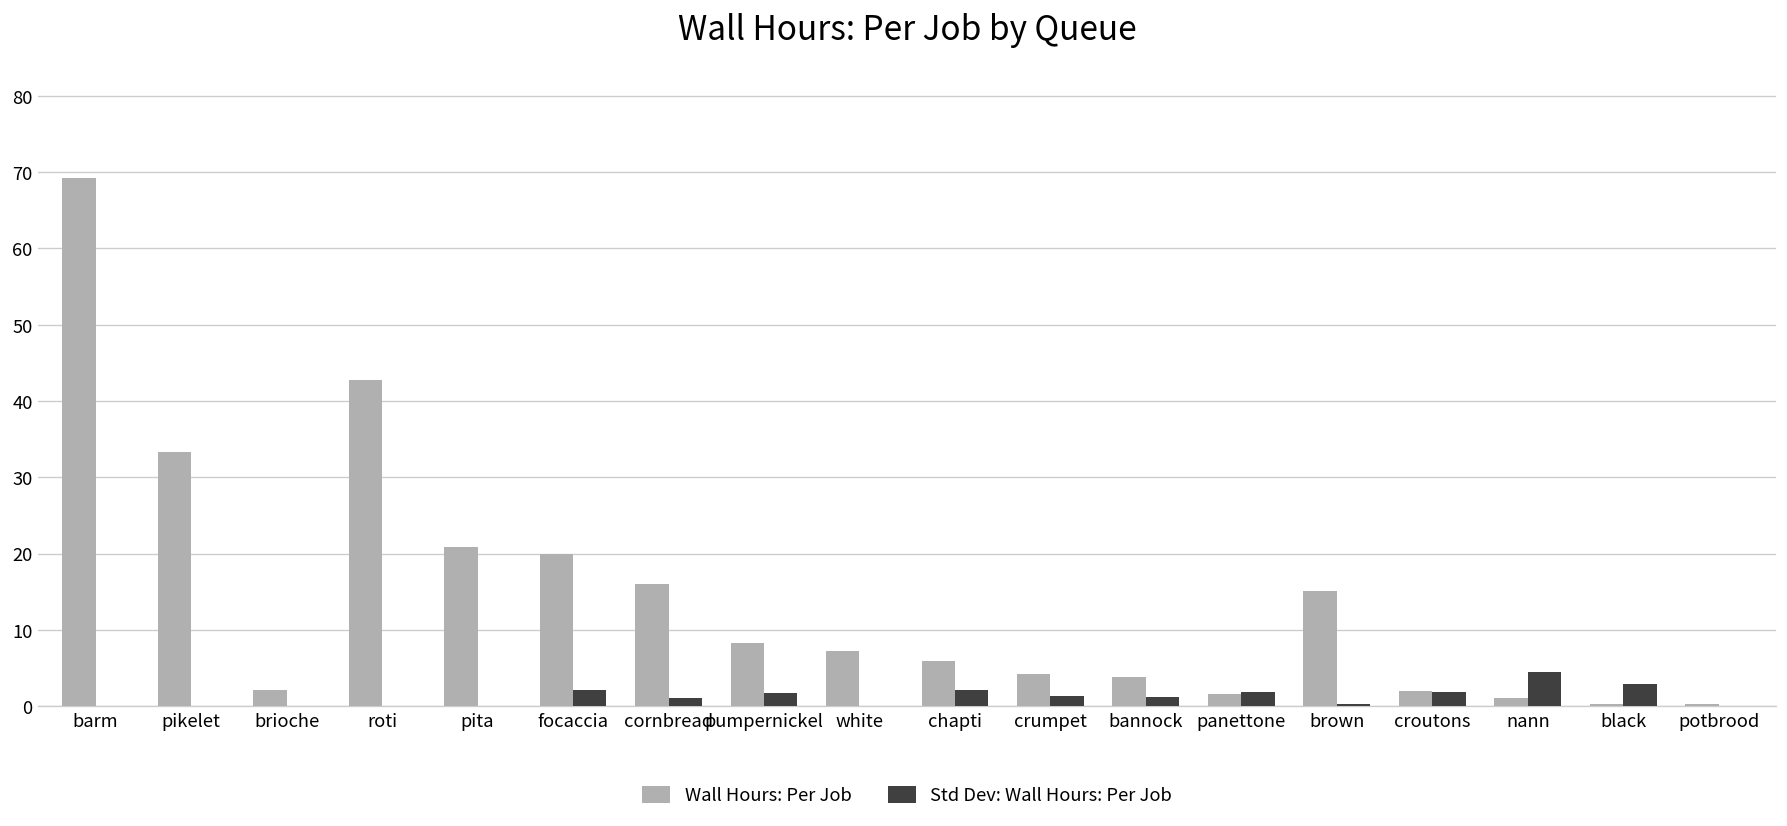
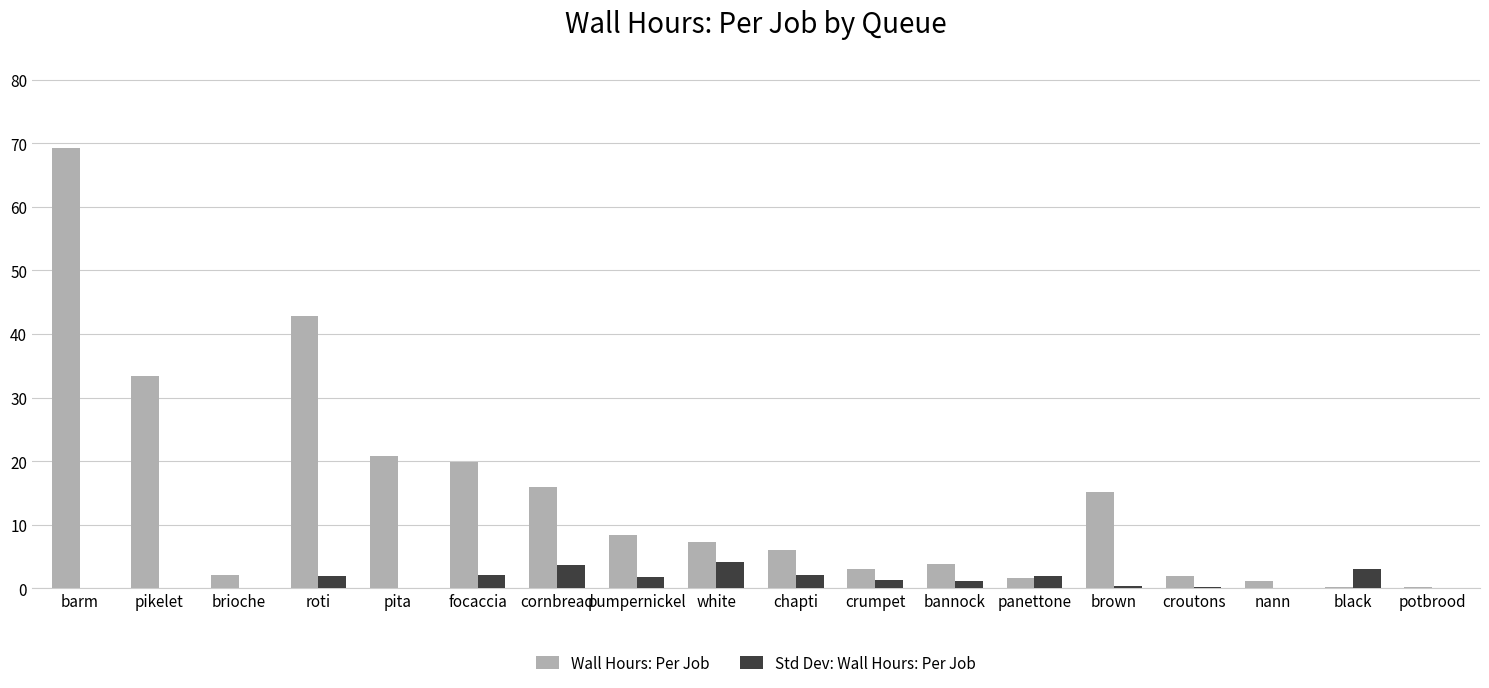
  {
    "Wall Hours: Per Job": {
      "barm": 69,
      "pikelet": 33,
      "brioche": 2,
      "roti": 43,
      "pita": 21,
      "focaccia": 20,
      "cornbread": 16,
      "pumpernickel": 8,
      "white": 7,
      "chapti": 6,
-     "crumpet": 4,
+     "crumpet": 3,
      "bannock": 4,
      "panettone": 2,
      "brown": 15,
      "croutons": 2,
      "nann": 1
    },
    "Std Dev: Wall Hours: Per Job": {
      "barm": 0,
      "pikelet": 0,
      "brioche": 0,
-     "roti": 0,
+     "roti": 2,
      "pita": 0,
      "focaccia": 2,
-     "cornbread": 1,
+     "cornbread": 4,
      "pumpernickel": 2,
-     "white": 0,
+     "white": 4,
      "chapti": 2,
      "crumpet": 1,
      "bannock": 1,
      "panettone": 2,
-     "croutons": 2,
-     "nann": 4,
+     "croutons": 0,
+     "nann": 0,
      "black": 3
    }
  }
